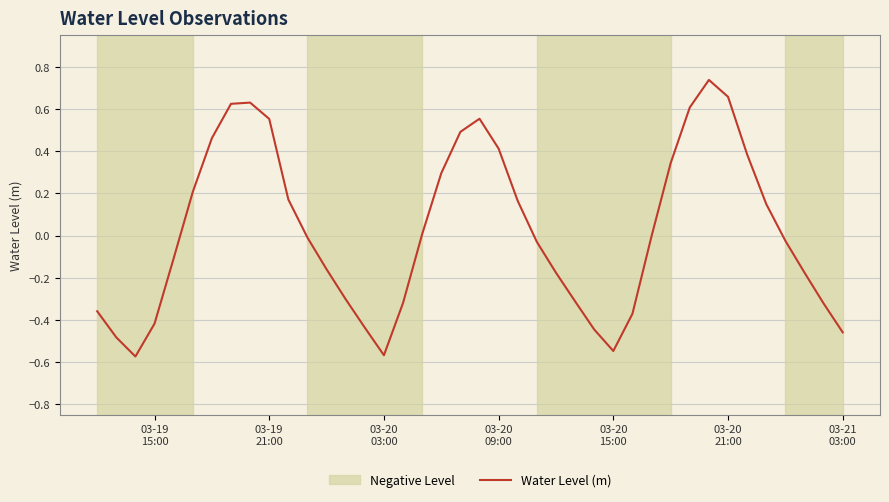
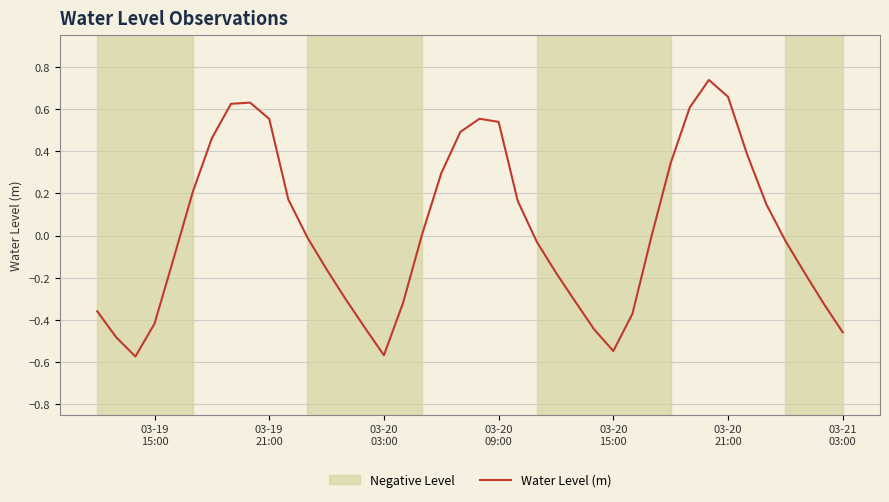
  {
    "03-19 15:00": -0.42,
    "03-19 21:00": 0.55,
    "03-20 03:00": -0.57,
-   "03-20 09:00": 0.41,
+   "03-20 09:00": 0.54,
    "03-20 15:00": -0.55,
    "03-20 21:00": 0.66,
    "03-21 03:00": -0.46
  }
